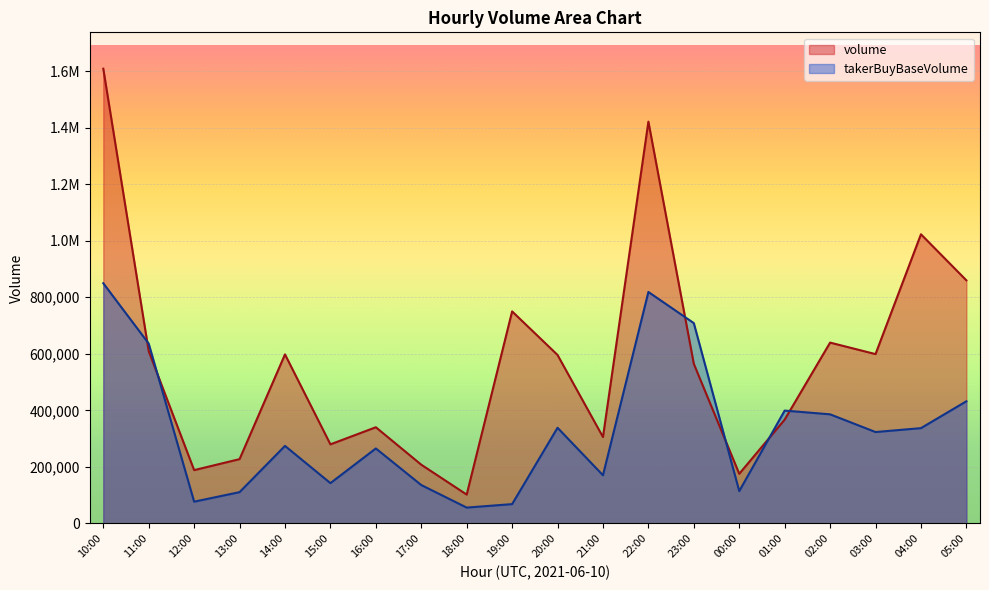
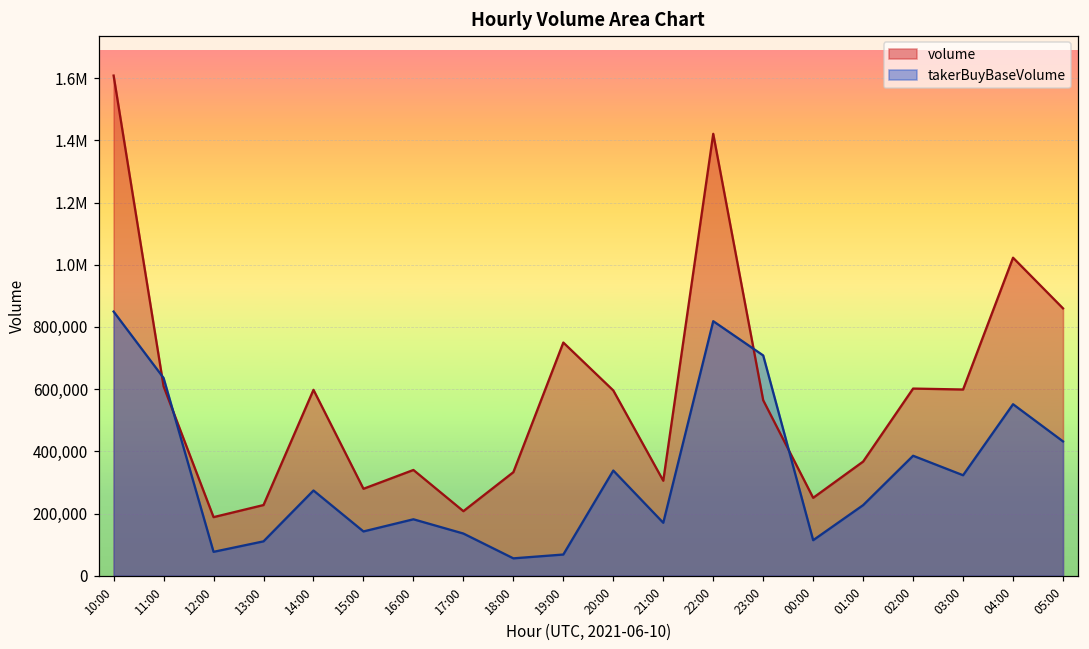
  {
    "volume": {
      "10:00": "1,610,000",
      "11:00": "610,000",
      "12:00": "190,000",
      "13:00": "230,000",
      "14:00": "600,000",
      "15:00": "280,000",
      "16:00": "340,000",
      "17:00": "210,000",
-     "18:00": "100,000",
+     "18:00": "330,000",
      "19:00": "750,000",
      "20:00": "600,000",
      "21:00": "310,000",
      "22:00": "1,420,000",
      "23:00": "560,000",
-     "00:00": "180,000",
+     "00:00": "250,000",
      "01:00": "370,000",
-     "02:00": "640,000",
+     "02:00": "600,000",
      "03:00": "600,000",
      "04:00": "1,020,000",
      "05:00": "860,000"
    },
    "takerBuyBaseVolume": {
      "10:00": "850,000",
      "11:00": "640,000",
      "12:00": "80,000",
      "13:00": "110,000",
      "14:00": "270,000",
      "15:00": "140,000",
-     "16:00": "270,000",
+     "16:00": "180,000",
      "17:00": "140,000",
      "18:00": "60,000",
      "19:00": "70,000",
      "20:00": "340,000",
      "21:00": "170,000",
      "22:00": "820,000",
      "23:00": "710,000",
      "00:00": "110,000",
-     "01:00": "400,000",
+     "01:00": "230,000",
      "02:00": "390,000",
      "03:00": "320,000",
-     "04:00": "340,000",
+     "04:00": "550,000",
      "05:00": "430,000"
    }
  }
